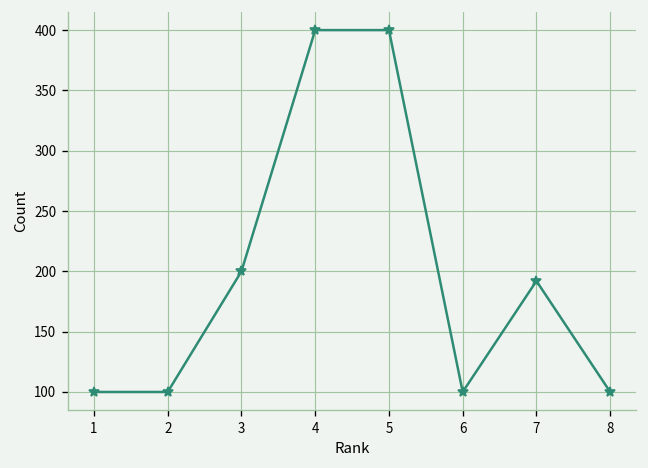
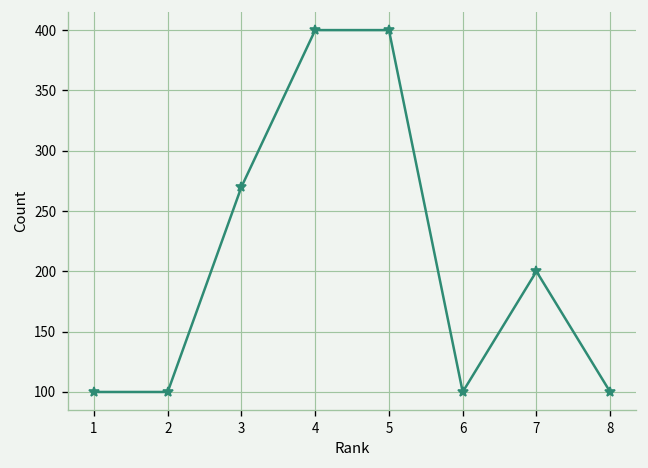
  {
    "1": 100,
    "2": 100,
-   "3": 200,
+   "3": 270,
    "4": 400,
    "5": 400,
    "6": 100,
-   "7": 192,
+   "7": 200,
    "8": 100
  }
